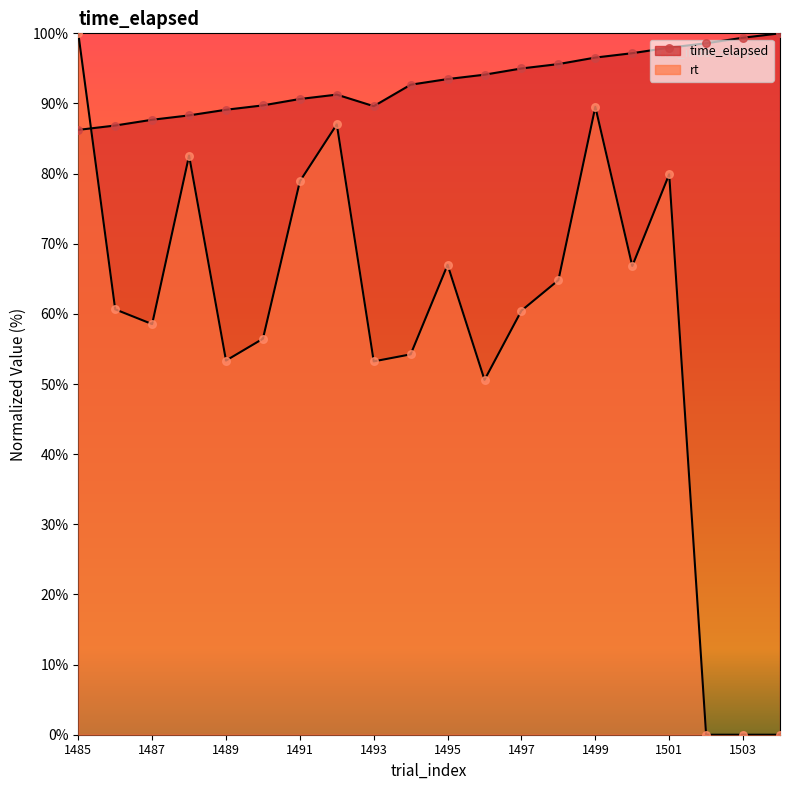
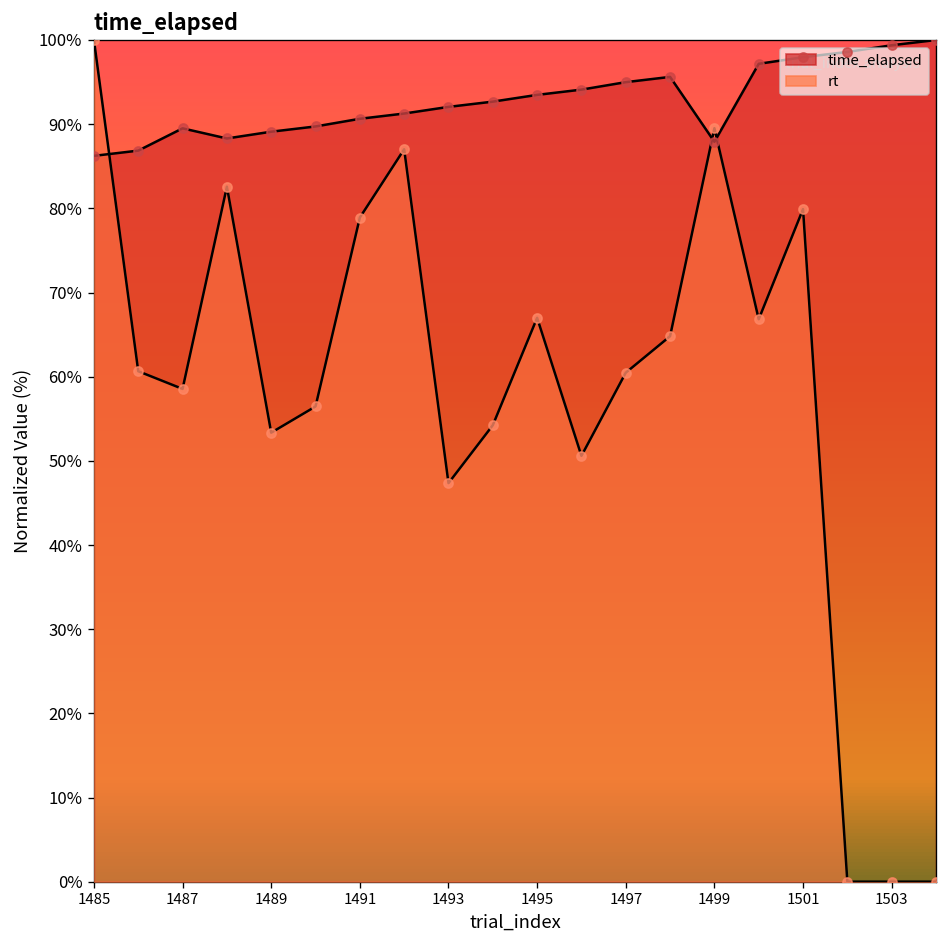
  {
    "time_elapsed": {
      "1485": "86%",
-     "1487": "88%",
+     "1487": "90%",
      "1489": "89%",
      "1491": "91%",
-     "1493": "90%",
+     "1493": "92%",
      "1495": "93%",
      "1497": "95%",
-     "1499": "97%",
+     "1499": "88%",
      "1503": "99%"
    },
    "rt": {
      "1485": "100%",
      "1487": "59%",
      "1489": "53%",
      "1491": "79%",
-     "1493": "53%",
+     "1493": "47%",
      "1495": "67%",
      "1497": "60%",
      "1499": "90%",
      "1501": "80%",
      "1503": "0%"
    }
  }
